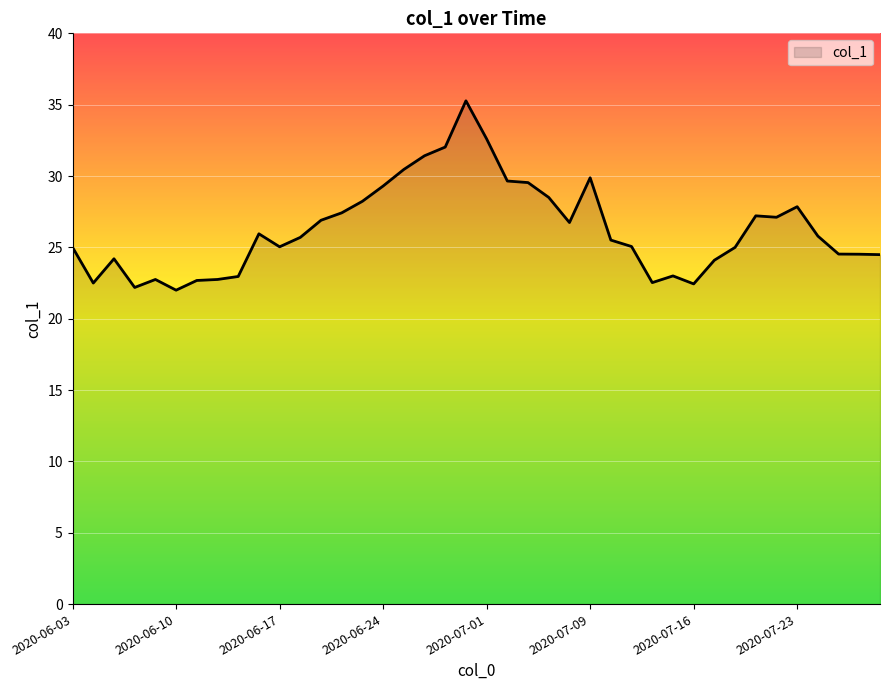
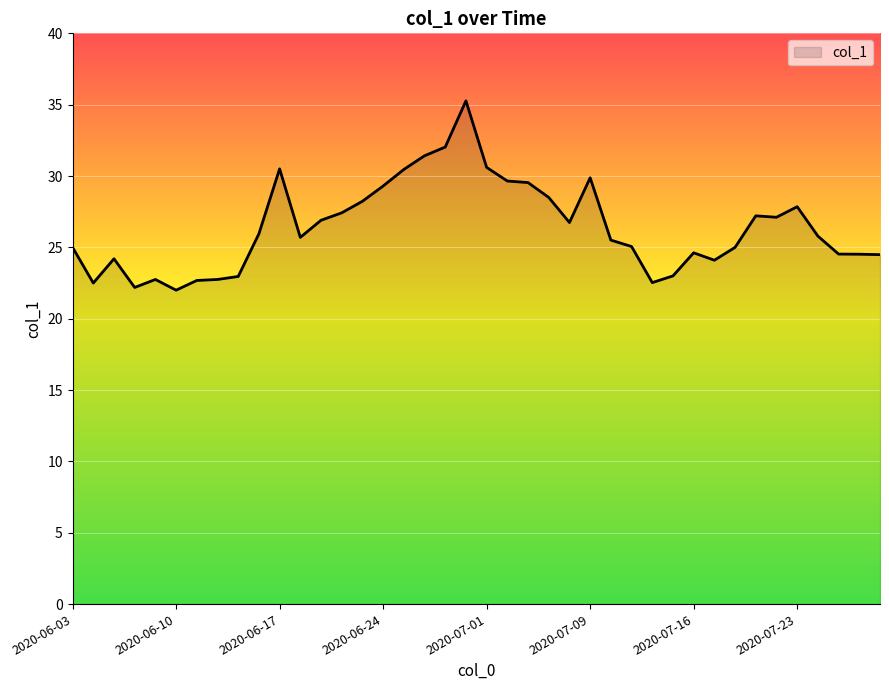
  {
    "2020-06-03": 25.0,
    "2020-06-10": 22.0,
-   "2020-06-17": 25.0,
+   "2020-06-17": 30.5,
    "2020-06-24": 29.3,
-   "2020-07-01": 32.6,
+   "2020-07-01": 30.6,
    "2020-07-09": 29.9,
-   "2020-07-16": 22.4,
+   "2020-07-16": 24.6,
    "2020-07-23": 27.9
  }
